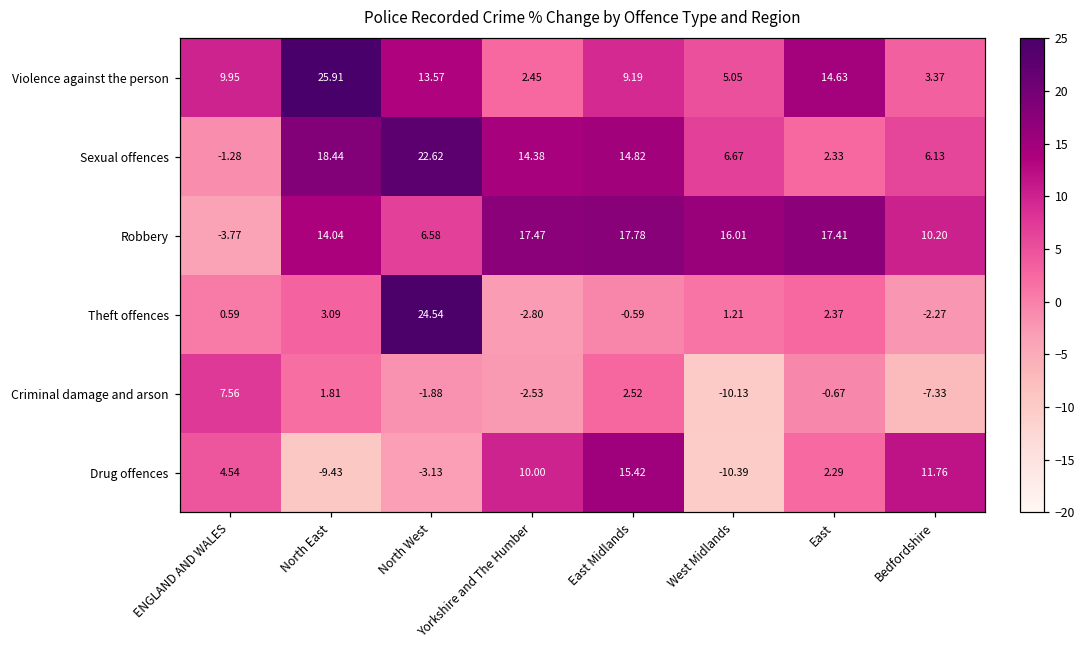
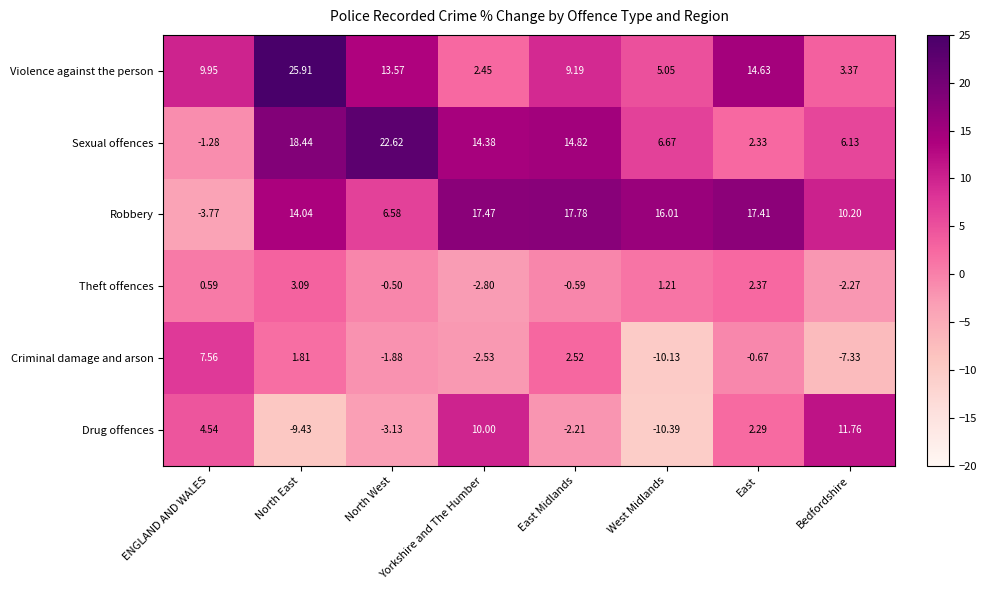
  {
    "Violence against the person": {
      "ENGLAND AND WALES": 9.95,
      "North East": 25.91,
      "North West": 13.57,
      "Yorkshire and The Humber": 2.45,
      "East Midlands": 9.19,
      "West Midlands": 5.05,
      "East": 14.63,
      "Bedfordshire": 3.37
    },
    "Sexual offences": {
      "ENGLAND AND WALES": -1.28,
      "North East": 18.44,
      "North West": 22.62,
      "Yorkshire and The Humber": 14.38,
      "East Midlands": 14.82,
      "West Midlands": 6.67,
      "East": 2.33,
      "Bedfordshire": 6.13
    },
    "Robbery": {
      "ENGLAND AND WALES": -3.77,
      "North East": 14.04,
      "North West": 6.58,
      "Yorkshire and The Humber": 17.47,
      "East Midlands": 17.78,
      "West Midlands": 16.01,
      "East": 17.41,
      "Bedfordshire": 10.20
    },
    "Theft offences": {
      "ENGLAND AND WALES": 0.59,
      "North East": 3.09,
-     "North West": 24.54,
+     "North West": -0.50,
      "Yorkshire and The Humber": -2.80,
      "East Midlands": -0.59,
      "West Midlands": 1.21,
      "East": 2.37,
      "Bedfordshire": -2.27
    },
    "Criminal damage and arson": {
      "ENGLAND AND WALES": 7.56,
      "North East": 1.81,
      "North West": -1.88,
      "Yorkshire and The Humber": -2.53,
      "East Midlands": 2.52,
      "West Midlands": -10.13,
      "East": -0.67,
      "Bedfordshire": -7.33
    },
    "Drug offences": {
      "ENGLAND AND WALES": 4.54,
      "North East": -9.43,
      "North West": -3.13,
      "Yorkshire and The Humber": 10.00,
-     "East Midlands": 15.42,
+     "East Midlands": -2.21,
      "West Midlands": -10.39,
      "East": 2.29,
      "Bedfordshire": 11.76
    }
  }
